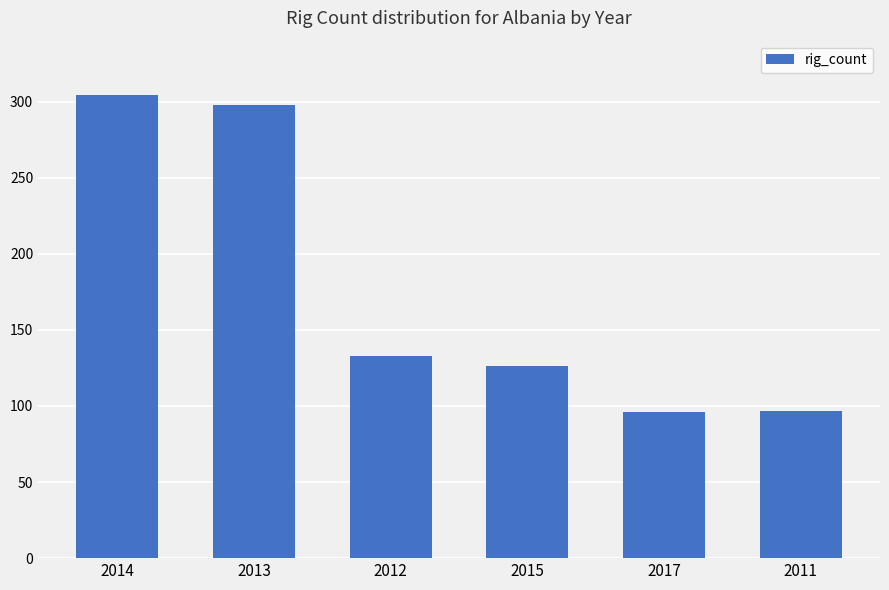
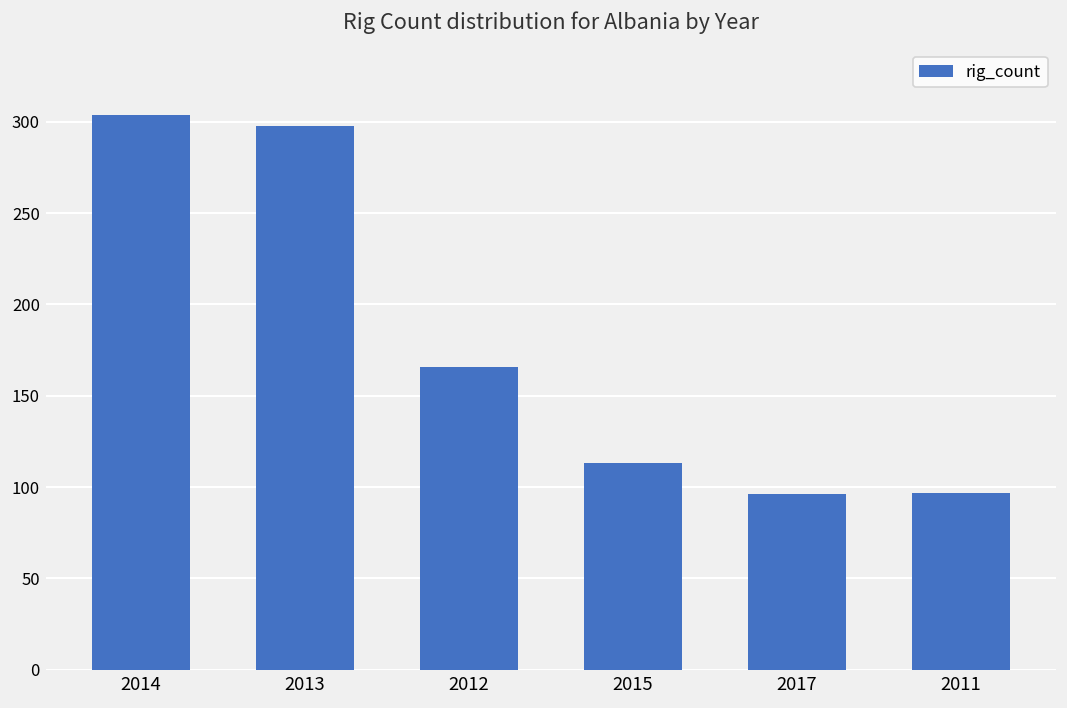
  {
    "2014": 304,
    "2013": 298,
-   "2012": 133,
-   "2015": 126,
+   "2012": 166,
+   "2015": 113,
    "2017": 96,
    "2011": 97
  }
